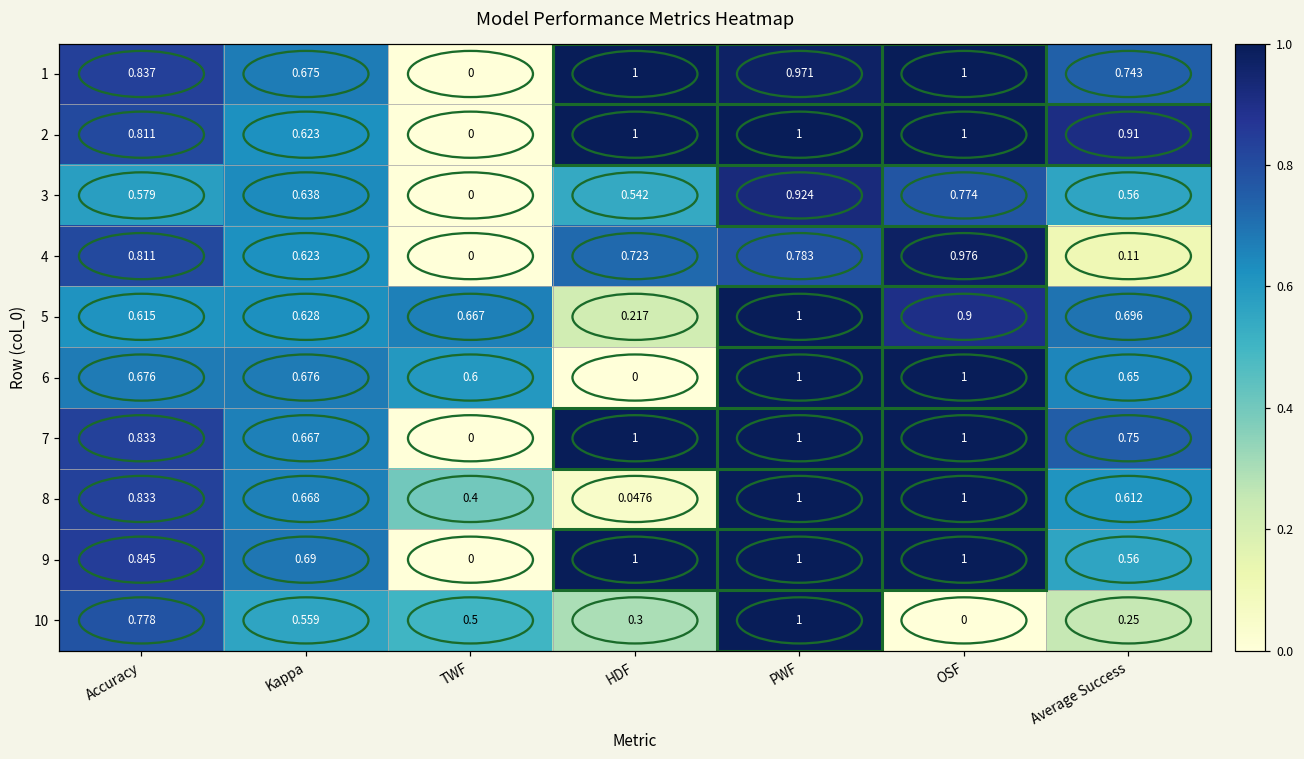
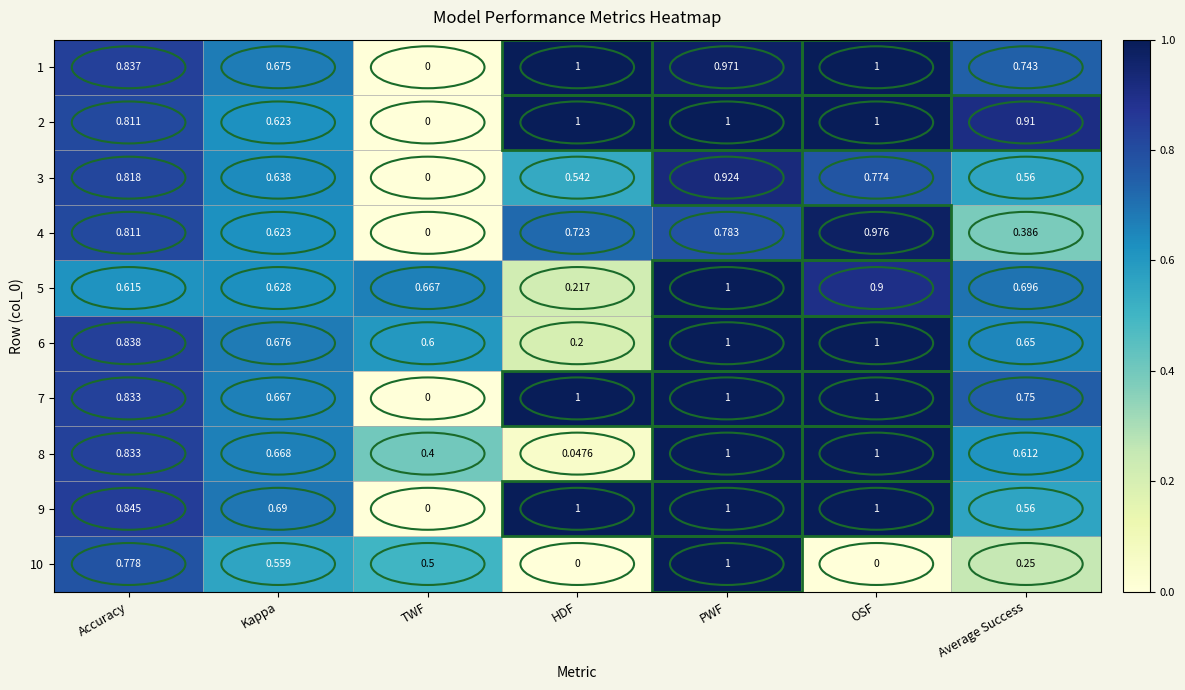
  {
    "1": {
      "Accuracy": 0.837,
      "Kappa": 0.675,
      "TWF": 0,
      "HDF": 1,
      "PWF": 0.971,
      "OSF": 1,
      "Average Success": 0.743
    },
    "2": {
      "Accuracy": 0.811,
      "Kappa": 0.623,
      "TWF": 0,
      "HDF": 1,
      "PWF": 1,
      "OSF": 1,
      "Average Success": 0.91
    },
    "3": {
-     "Accuracy": 0.579,
+     "Accuracy": 0.818,
      "Kappa": 0.638,
      "TWF": 0,
      "HDF": 0.542,
      "PWF": 0.924,
      "OSF": 0.774,
      "Average Success": 0.56
    },
    "4": {
      "Accuracy": 0.811,
      "Kappa": 0.623,
      "TWF": 0,
      "HDF": 0.723,
      "PWF": 0.783,
      "OSF": 0.976,
-     "Average Success": 0.11
+     "Average Success": 0.386
    },
    "5": {
      "Accuracy": 0.615,
      "Kappa": 0.628,
      "TWF": 0.667,
      "HDF": 0.217,
      "PWF": 1,
      "OSF": 0.9,
      "Average Success": 0.696
    },
    "6": {
-     "Accuracy": 0.676,
+     "Accuracy": 0.838,
      "Kappa": 0.676,
      "TWF": 0.6,
-     "HDF": 0,
+     "HDF": 0.2,
      "PWF": 1,
      "OSF": 1,
      "Average Success": 0.65
    },
    "7": {
      "Accuracy": 0.833,
      "Kappa": 0.667,
      "TWF": 0,
      "HDF": 1,
      "PWF": 1,
      "OSF": 1,
      "Average Success": 0.75
    },
    "8": {
      "Accuracy": 0.833,
      "Kappa": 0.668,
      "TWF": 0.4,
      "HDF": 0.0476,
      "PWF": 1,
      "OSF": 1,
      "Average Success": 0.612
    },
    "9": {
      "Accuracy": 0.845,
      "Kappa": 0.69,
      "TWF": 0,
      "HDF": 1,
      "PWF": 1,
      "OSF": 1,
      "Average Success": 0.56
    },
    "10": {
      "Accuracy": 0.778,
      "Kappa": 0.559,
      "TWF": 0.5,
-     "HDF": 0.3,
+     "HDF": 0,
      "PWF": 1,
      "OSF": 0,
      "Average Success": 0.25
    }
  }
